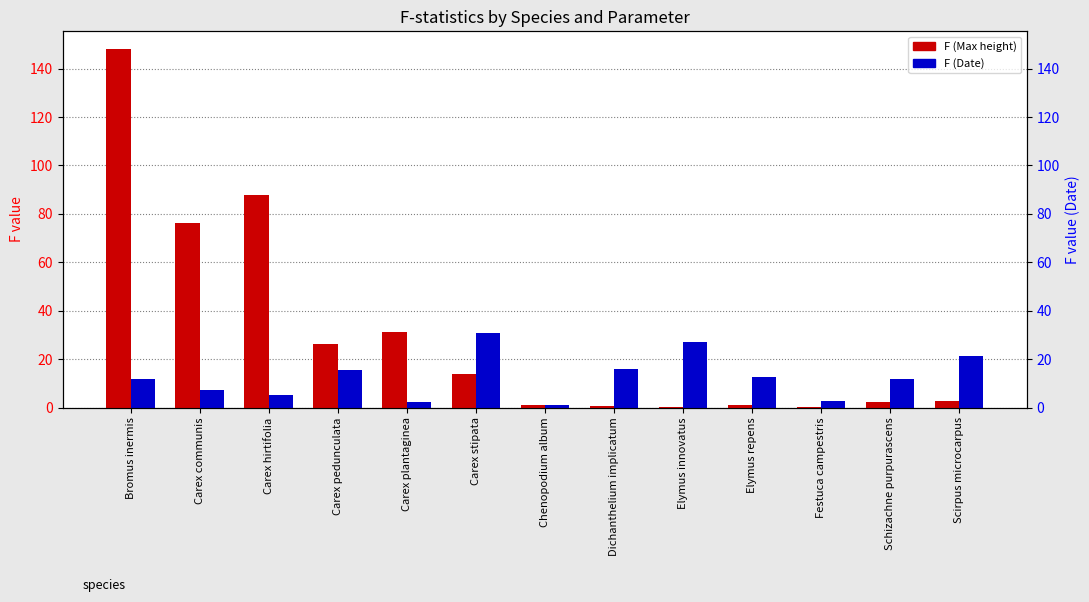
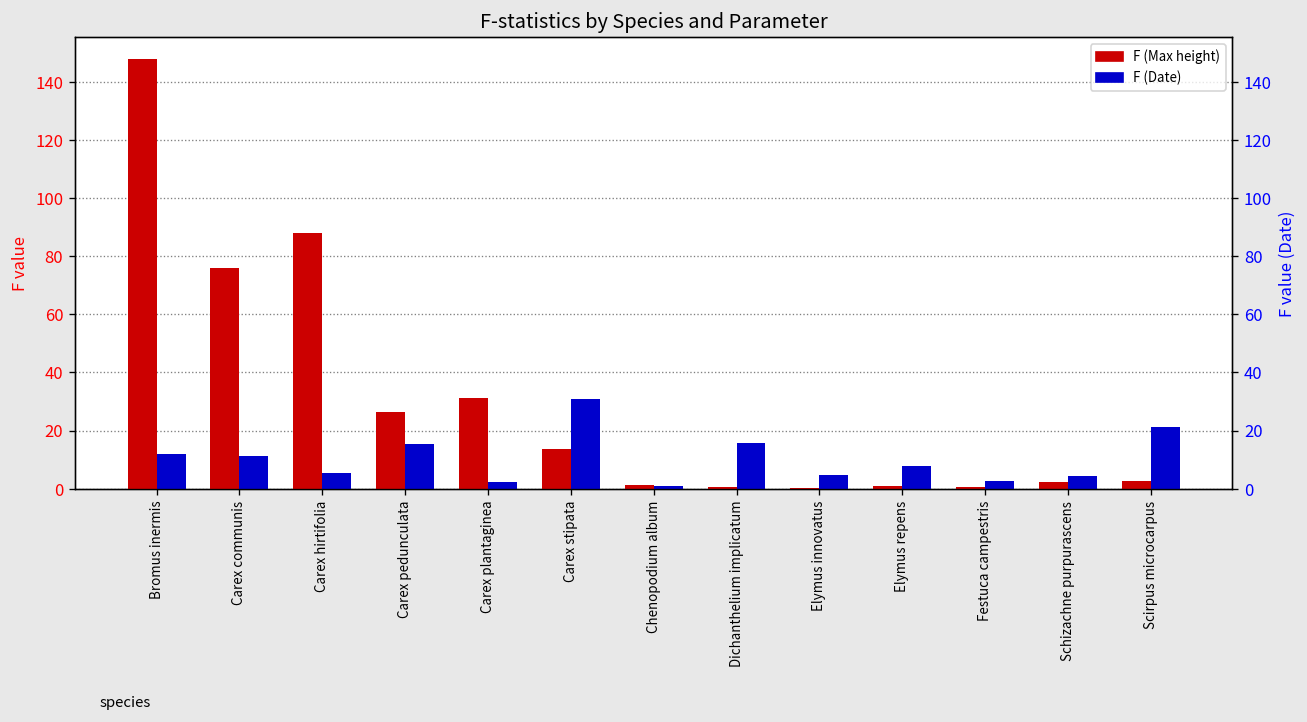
  {
    "F (Max height)": {
      "Bromus inermis": 148,
      "Carex communis": 76,
      "Carex hirtifolia": 88,
      "Carex pedunculata": 26,
      "Carex plantaginea": 31,
      "Carex stipata": 14,
      "Chenopodium album": 1,
      "Schizachne purpurascens": 2,
      "Scirpus microcarpus": 3
    },
    "F (Date)": {
      "Bromus inermis": 12,
-     "Carex communis": 7,
+     "Carex communis": 11,
      "Carex hirtifolia": 5,
      "Carex pedunculata": 15,
      "Carex plantaginea": 2,
      "Carex stipata": 31,
      "Dichanthelium implicatum": 16,
-     "Elymus innovatus": 27,
-     "Elymus repens": 13,
+     "Elymus innovatus": 5,
+     "Elymus repens": 8,
      "Festuca campestris": 2,
-     "Schizachne purpurascens": 12,
+     "Schizachne purpurascens": 4,
      "Scirpus microcarpus": 21
    }
  }
